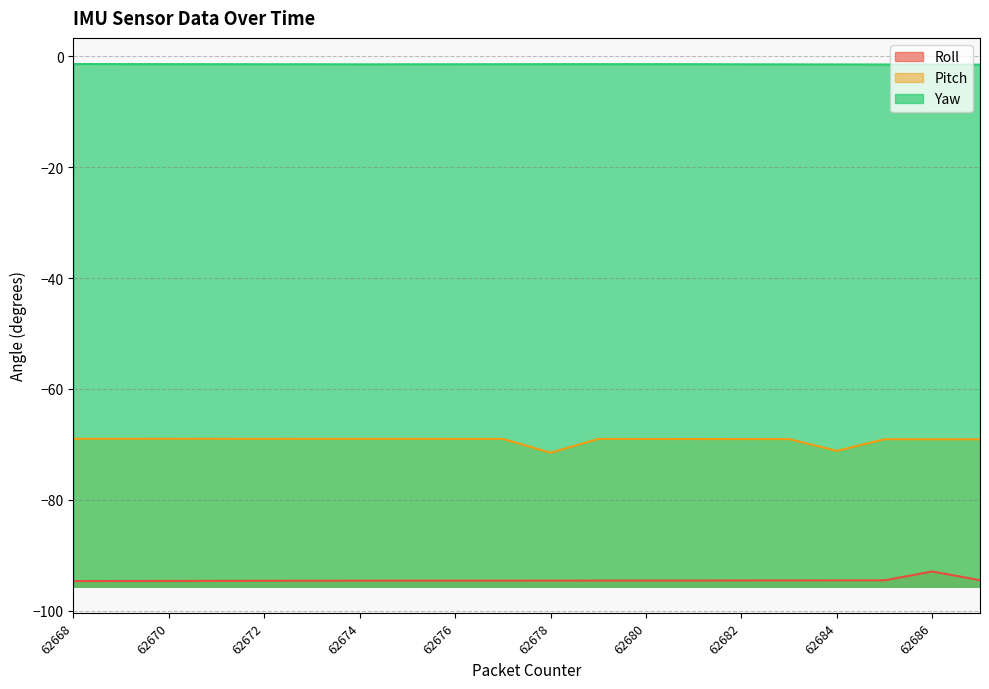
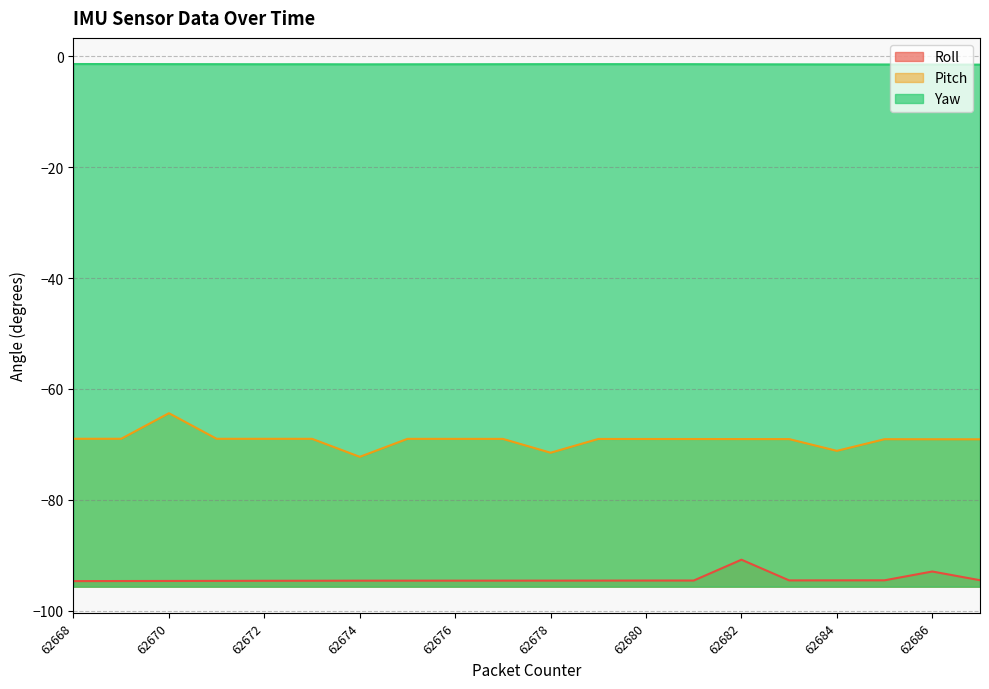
  {
    "Roll": {
      "62668": -95,
      "62670": -95,
      "62672": -95,
      "62674": -95,
      "62676": -95,
      "62678": -95,
      "62680": -95,
-     "62682": -95,
+     "62682": -91,
      "62684": -95,
      "62686": -93
    },
    "Pitch": {
      "62668": -69,
-     "62670": -69,
+     "62670": -64,
      "62672": -69,
-     "62674": -69,
+     "62674": -72,
      "62676": -69,
      "62678": -72,
      "62680": -69,
      "62682": -69,
      "62684": -71,
      "62686": -69
    },
    "Yaw": {
      "62668": -1,
      "62670": -1,
      "62672": -1,
      "62674": -1,
      "62676": -1,
      "62678": -1,
      "62680": -1,
      "62682": -1,
      "62684": -1
    }
  }
